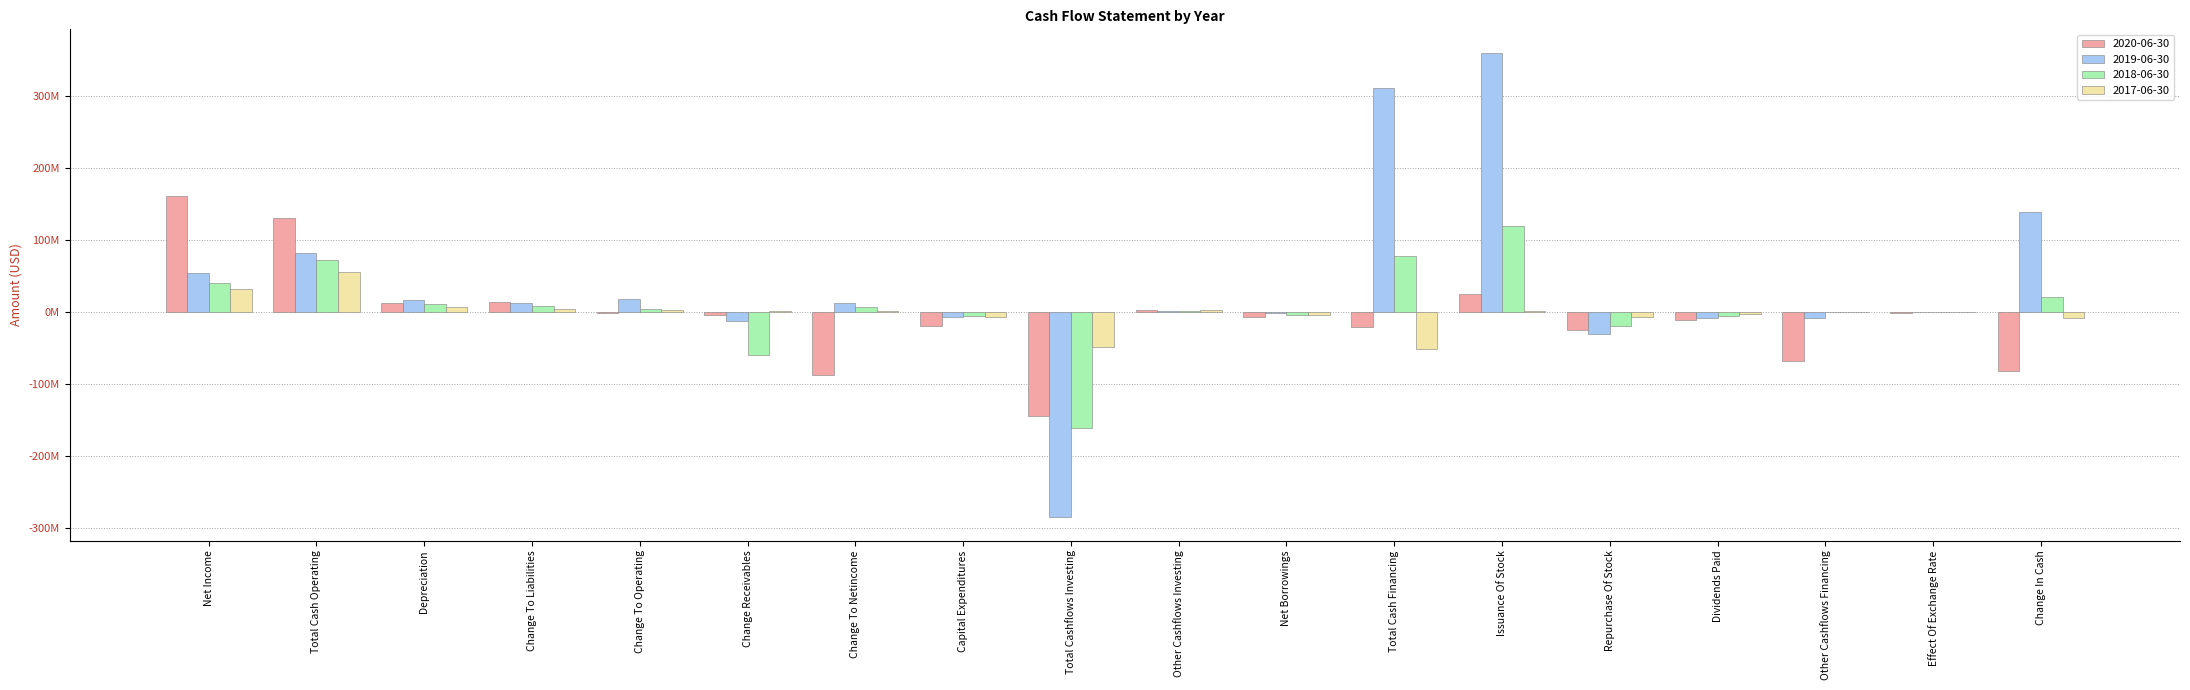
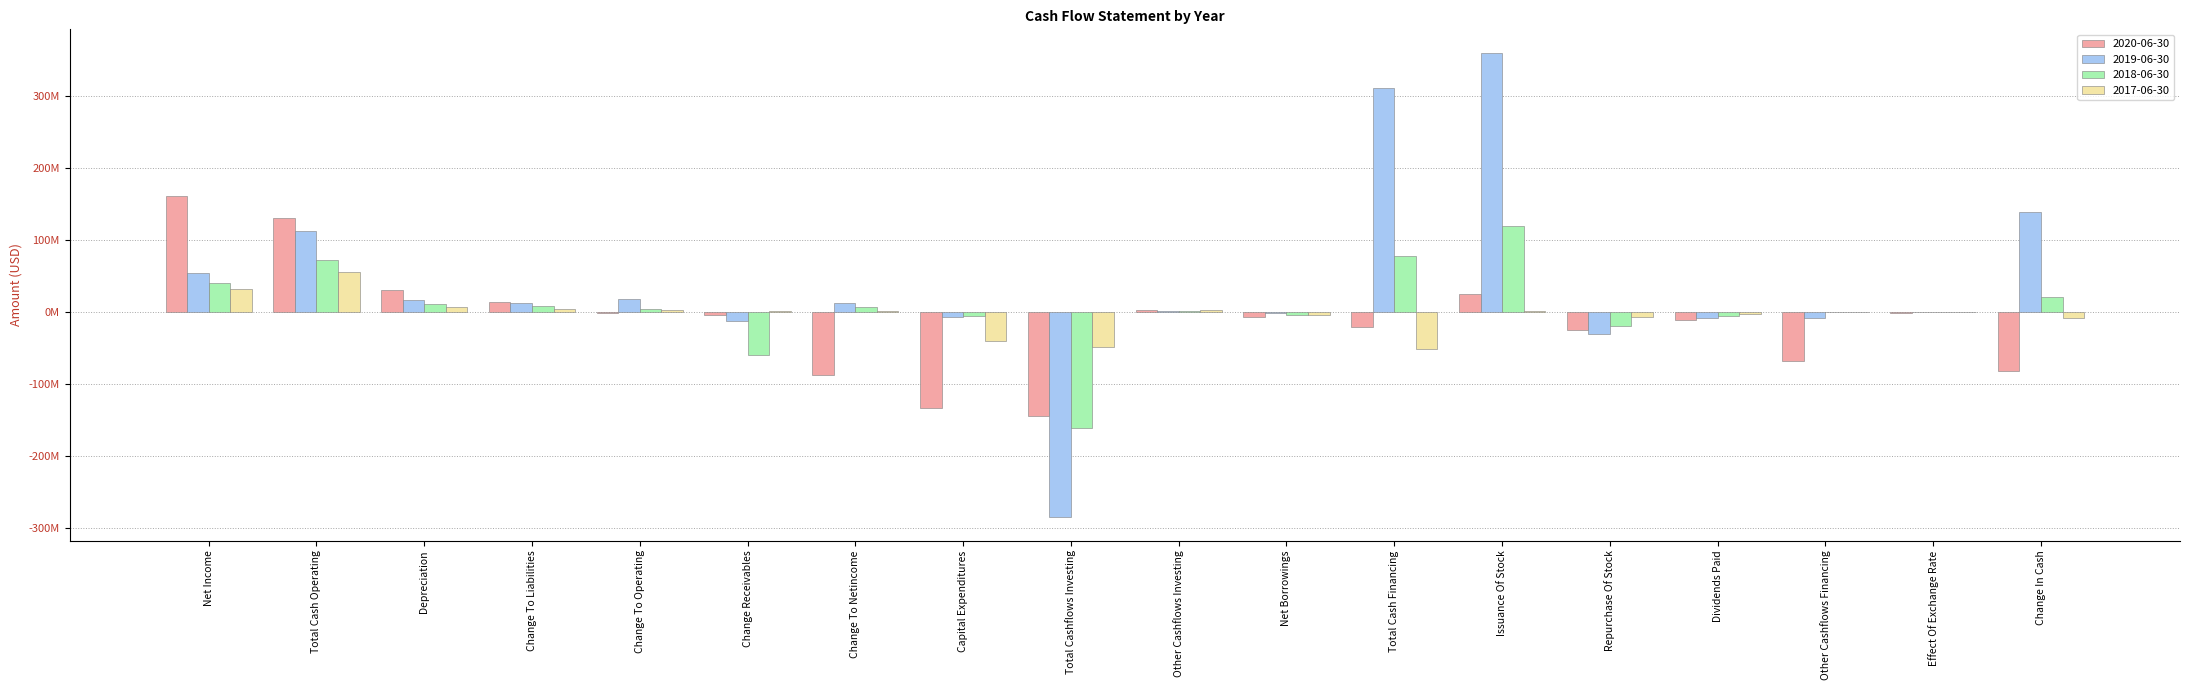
  {
    "2020-06-30": {
      "Net Income": 160000000,
      "Total Cash Operating": 130000000,
-     "Depreciation": 10000000,
+     "Depreciation": 30000000,
      "Change To Liabilities": 10000000,
      "Change Receivables": 0,
      "Change To Netincome": -90000000,
-     "Capital Expenditures": -20000000,
+     "Capital Expenditures": -130000000,
      "Total Cashflows Investing": -140000000,
      "Net Borrowings": -10000000,
      "Total Cash Financing": -20000000,
      "Issuance Of Stock": 20000000,
      "Repurchase Of Stock": -20000000,
      "Dividends Paid": -10000000,
      "Other Cashflows Financing": -70000000,
      "Change In Cash": -80000000
    },
    "2019-06-30": {
      "Net Income": 50000000,
-     "Total Cash Operating": 80000000,
+     "Total Cash Operating": 110000000,
      "Depreciation": 20000000,
      "Change To Liabilities": 10000000,
      "Change To Operating": 20000000,
      "Change Receivables": -10000000,
      "Change To Netincome": 10000000,
      "Capital Expenditures": -10000000,
      "Total Cashflows Investing": -290000000,
      "Total Cash Financing": 310000000,
      "Issuance Of Stock": 360000000,
      "Repurchase Of Stock": -30000000,
      "Dividends Paid": -10000000,
      "Other Cashflows Financing": -10000000,
      "Change In Cash": 140000000
    },
    "2018-06-30": {
      "Net Income": 40000000,
      "Total Cash Operating": 70000000,
      "Depreciation": 10000000,
      "Change To Liabilities": 10000000,
      "Change To Operating": 0,
      "Change Receivables": -60000000,
      "Change To Netincome": 10000000,
      "Capital Expenditures": -10000000,
      "Total Cashflows Investing": -160000000,
      "Net Borrowings": 0,
      "Total Cash Financing": 80000000,
      "Issuance Of Stock": 120000000,
      "Repurchase Of Stock": -20000000,
      "Dividends Paid": -10000000,
      "Change In Cash": 20000000
    },
    "2017-06-30": {
      "Net Income": 30000000,
      "Total Cash Operating": 50000000,
      "Depreciation": 10000000,
      "Change To Liabilities": 0,
-     "Capital Expenditures": -10000000,
+     "Capital Expenditures": -40000000,
      "Total Cashflows Investing": -50000000,
      "Net Borrowings": 0,
      "Total Cash Financing": -50000000,
      "Repurchase Of Stock": -10000000,
      "Change In Cash": -10000000
    }
  }
